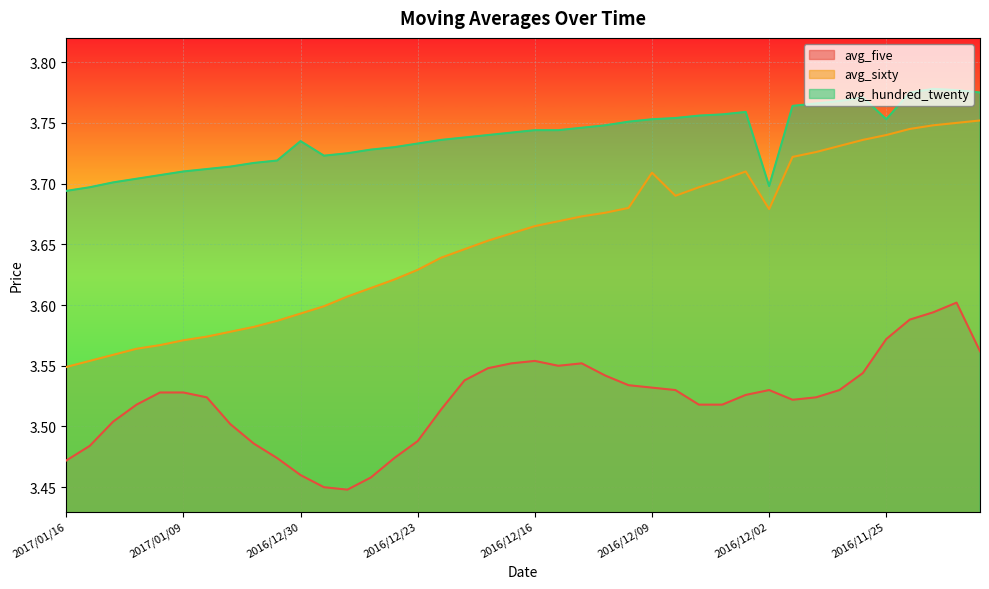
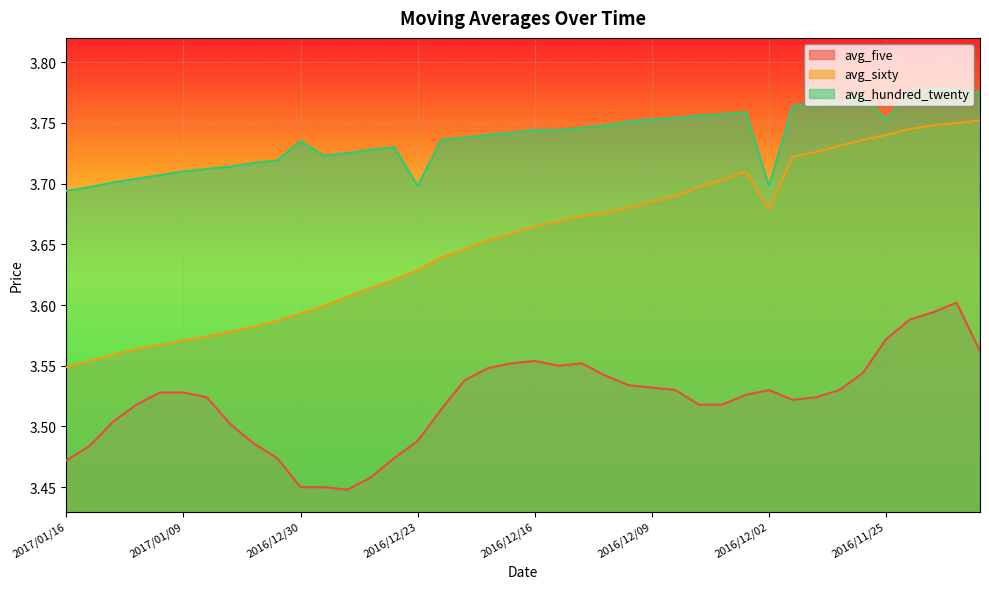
  {
    "avg_five": {
      "2017/01/16": 3.47,
      "2017/01/09": 3.53,
-     "2016/12/30": 3.46,
+     "2016/12/30": 3.45,
      "2016/12/23": 3.49,
      "2016/12/16": 3.554,
      "2016/12/09": 3.53,
      "2016/12/02": 3.53,
      "2016/11/25": 3.57
    },
    "avg_sixty": {
      "2017/01/16": 3.549,
      "2017/01/09": 3.571,
      "2016/12/30": 3.593,
      "2016/12/23": 3.629,
      "2016/12/16": 3.665,
-     "2016/12/09": 3.709,
+     "2016/12/09": 3.685,
      "2016/12/02": 3.679,
      "2016/11/25": 3.740
    },
    "avg_hundred_twenty": {
      "2017/01/16": 3.694,
      "2017/01/09": 3.710,
      "2016/12/30": 3.735,
-     "2016/12/23": 3.733,
+     "2016/12/23": 3.698,
      "2016/12/16": 3.744,
      "2016/12/09": 3.753,
      "2016/12/02": 3.698,
      "2016/11/25": 3.753
    }
  }
